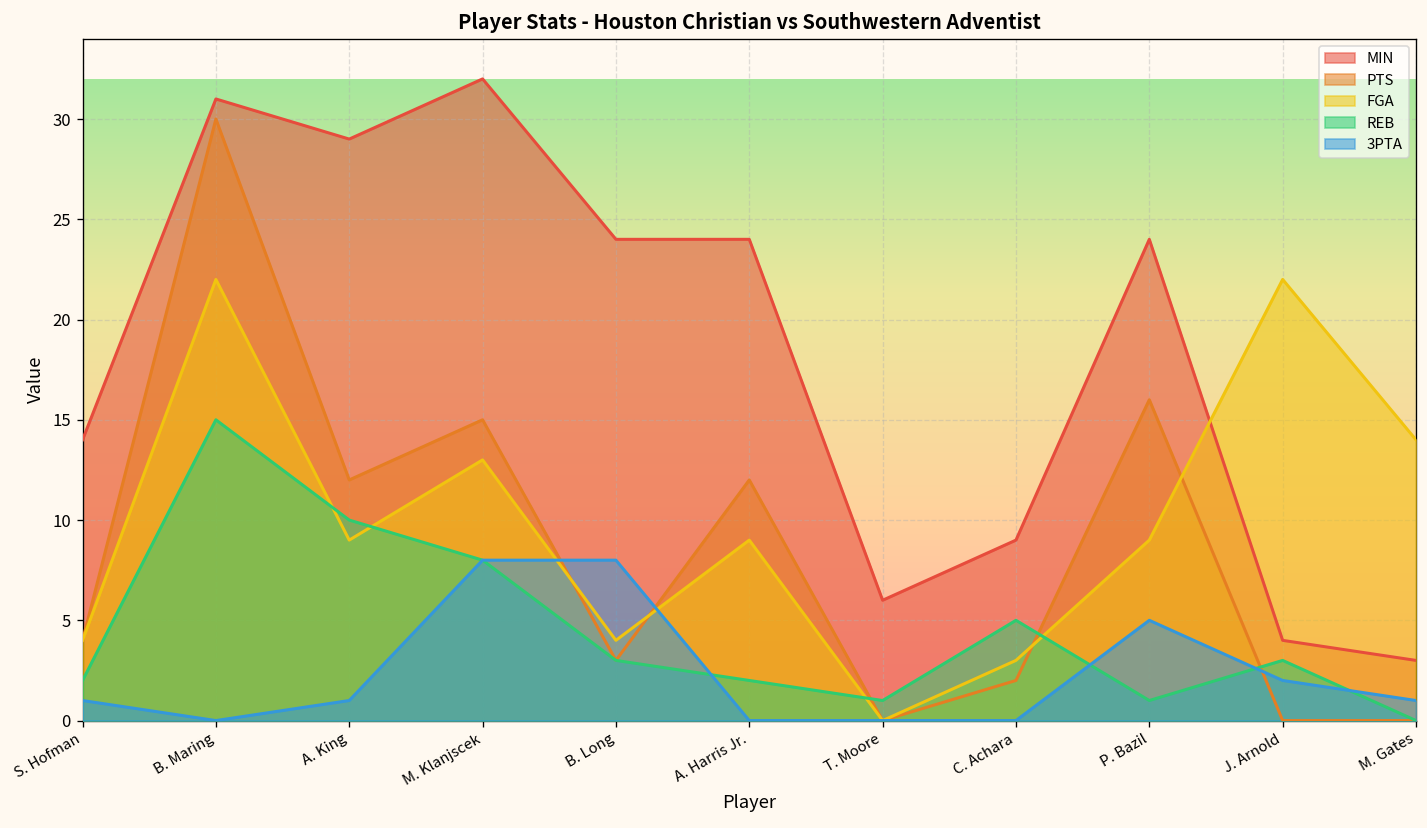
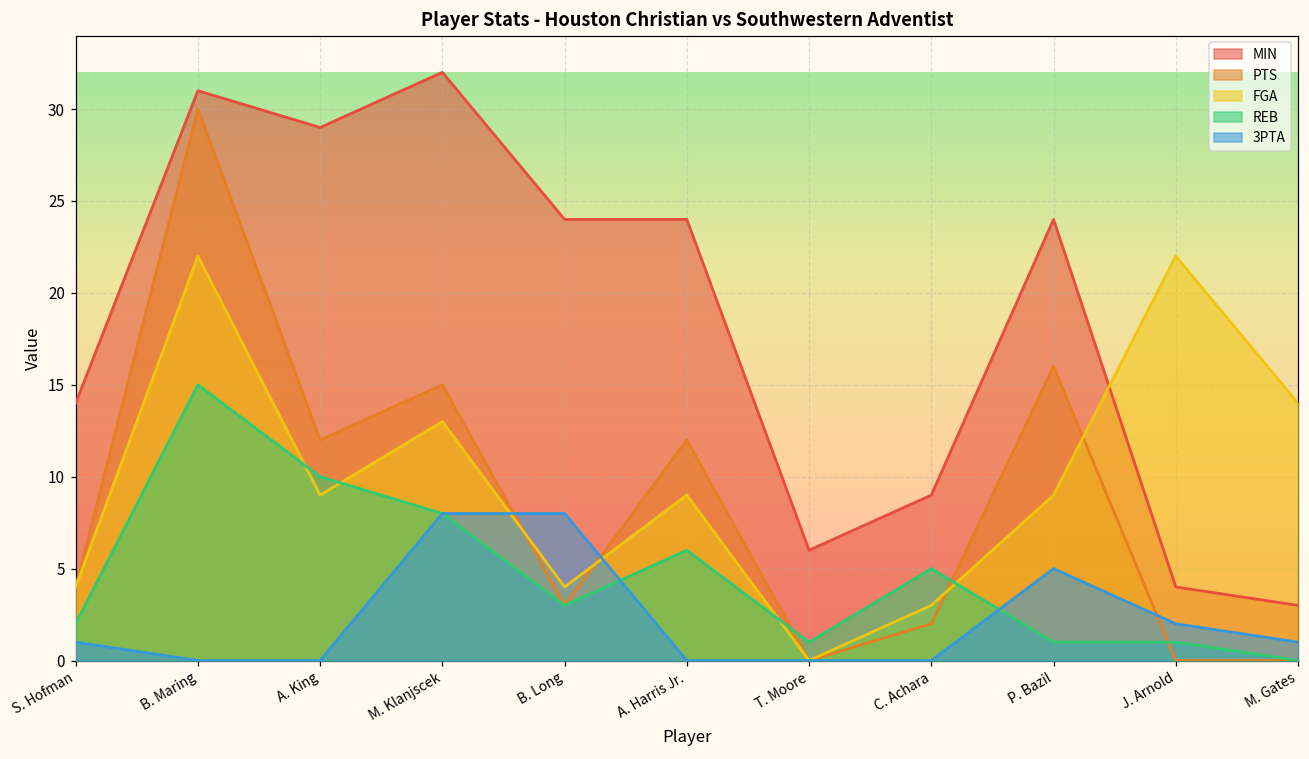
  {
    "FGA": {
      "B. Maring": 22,
      "A. King": 9,
      "M. Klanjscek": 13,
      "B. Long": 4,
      "A. Harris Jr.": 9,
      "C. Achara": 3,
      "P. Bazil": 9,
      "J. Arnold": 22,
      "M. Gates": 14
    },
    "REB": {
      "S. Hofman": 2,
      "B. Maring": 15,
      "A. King": 10,
-     "A. Harris Jr.": 2,
+     "A. Harris Jr.": 6,
      "T. Moore": 1,
      "C. Achara": 5,
      "P. Bazil": 1,
-     "J. Arnold": 3
+     "J. Arnold": 1
    },
    "3PTA": {
      "S. Hofman": 1,
      "B. Maring": 0,
-     "A. King": 1,
+     "A. King": 0,
      "B. Long": 8,
      "A. Harris Jr.": 0,
      "C. Achara": 0,
      "P. Bazil": 5,
      "J. Arnold": 2,
      "M. Gates": 1
    }
  }
